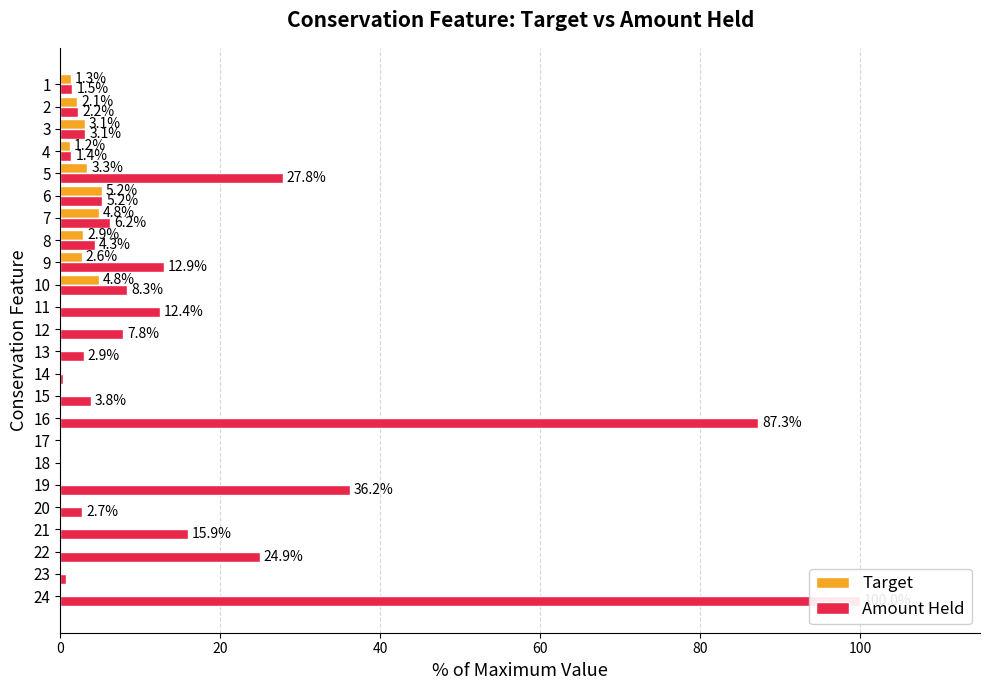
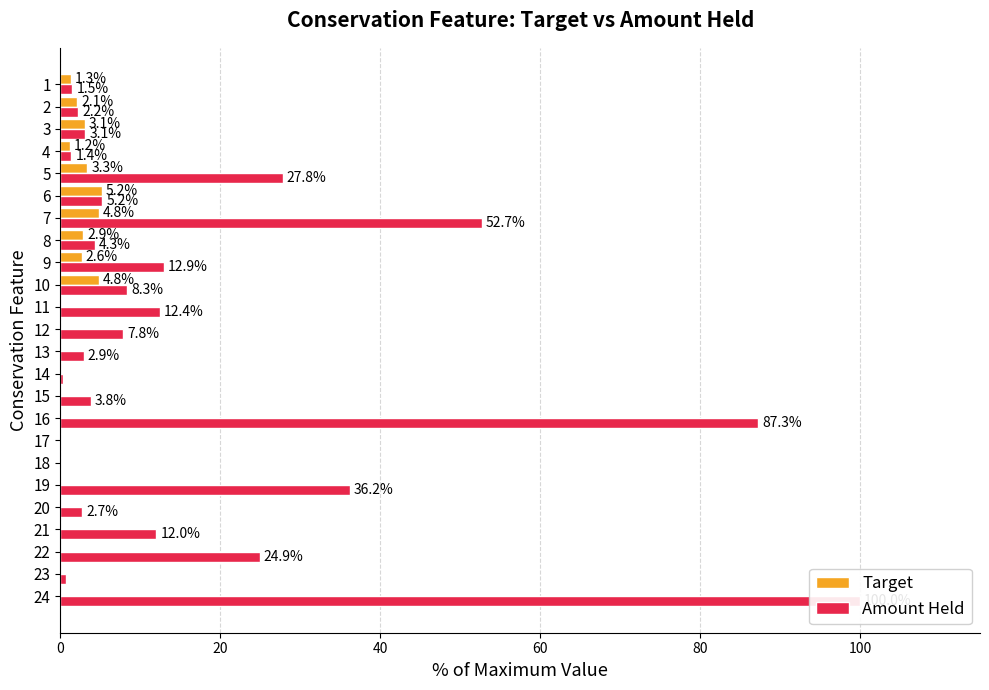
  {
    "Target": {
      "5": "3.3%",
      "7": "4.8%",
      "9": "2.6%",
      "10": "4.8%"
    },
    "Amount Held": {
      "5": "27.8%",
-     "7": "6.2%",
+     "7": "52.7%",
      "9": "12.9%",
      "10": "8.3%",
      "11": "12.4%",
      "12": "7.8%",
      "13": "2.9%",
      "15": "3.8%",
      "16": "87.3%",
      "19": "36.2%",
      "20": "2.7%",
-     "21": "15.9%",
+     "21": "12.0%",
      "22": "24.9%"
    }
  }
